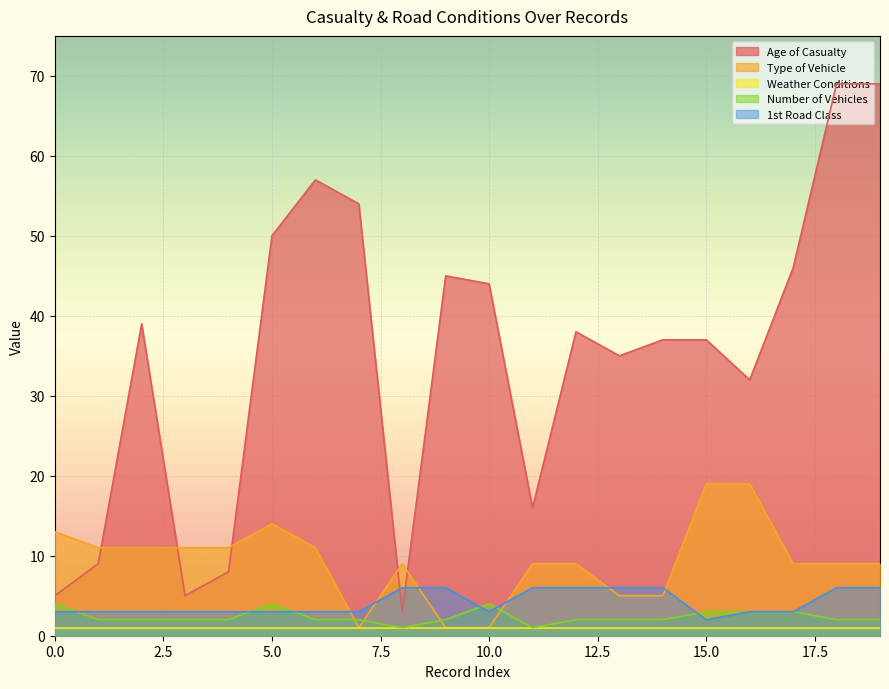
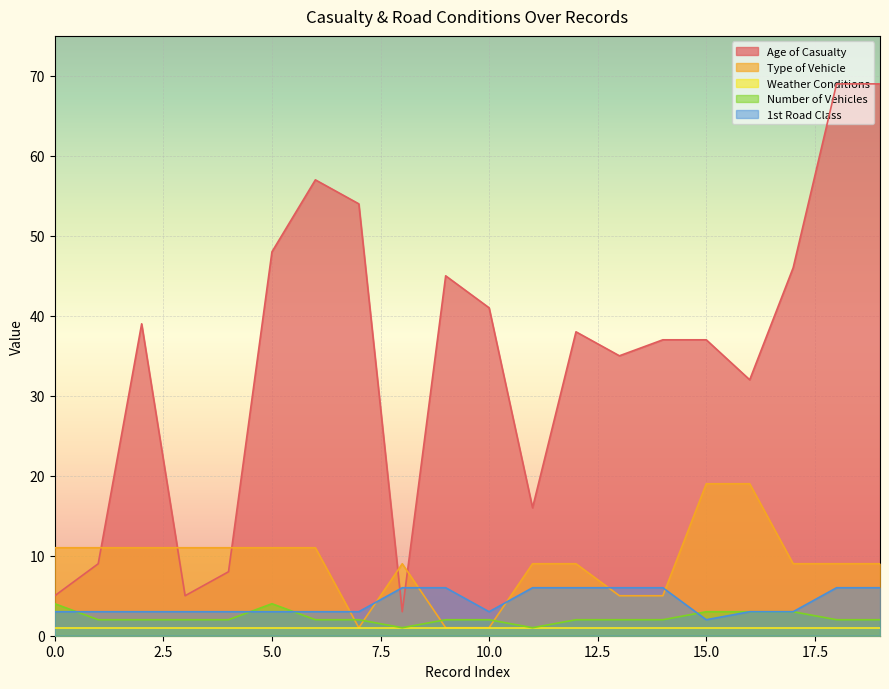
  {
    "Age of Casualty": {
      "0.0": 5,
-     "5.0": 50,
-     "10.0": 44,
+     "5.0": 48,
+     "10.0": 41,
      "15.0": 37
    },
    "Type of Vehicle": {
-     "0.0": 13,
-     "5.0": 14,
+     "0.0": 11,
+     "5.0": 11,
      "15.0": 19
    },
    "Weather Conditions": {
      "0.0": 1,
      "5.0": 1,
      "15.0": 1
    },
    "Number of Vehicles": {
      "0.0": 4,
      "5.0": 4,
-     "10.0": 4,
+     "10.0": 2,
      "15.0": 3
    },
    "1st Road Class": {
      "0.0": 3,
      "5.0": 3,
      "10.0": 3,
      "15.0": 2
    }
  }
